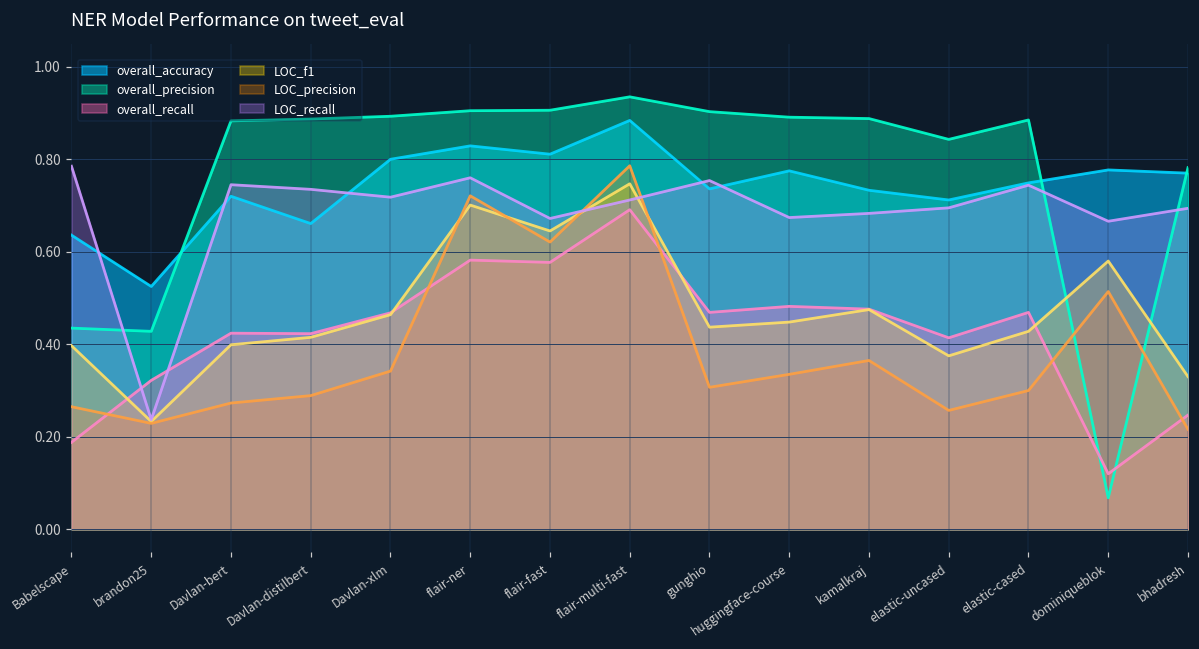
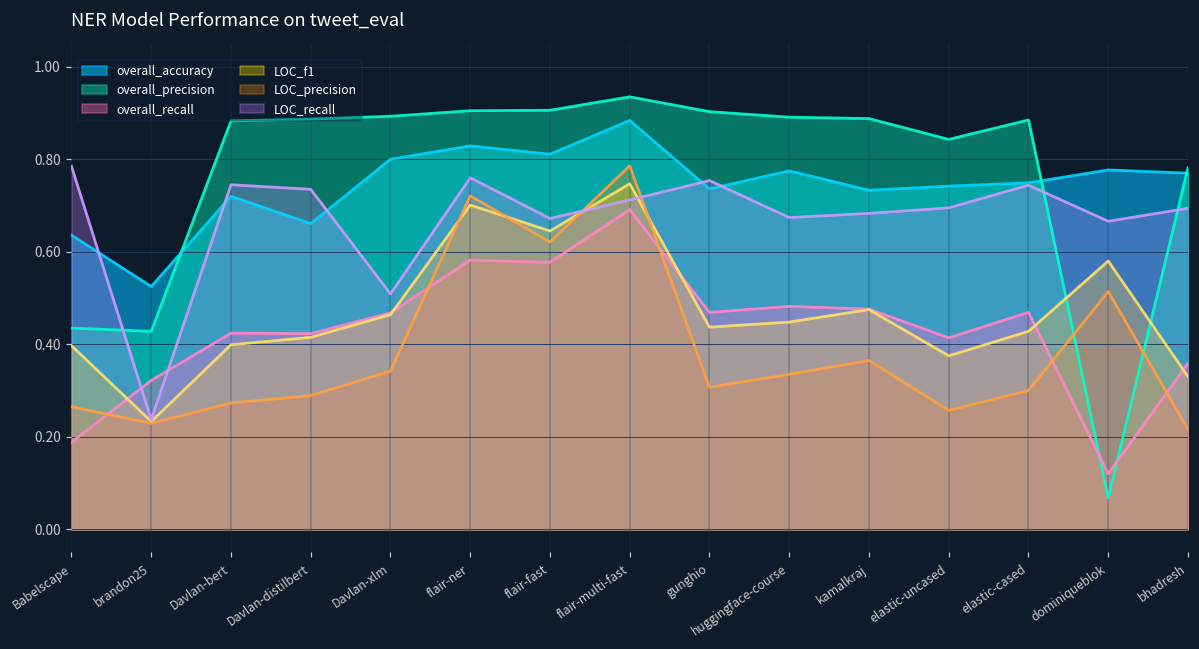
  {
    "overall_accuracy": {
      "Babelscape": 0.64,
      "brandon25": 0.53,
      "Davlan-bert": 0.72,
      "Davlan-distilbert": 0.66,
      "Davlan-xlm": 0.80,
      "flair-ner": 0.83,
      "flair-fast": 0.81,
      "flair-multi-fast": 0.88,
      "gunghio": 0.74,
      "huggingface-course": 0.78,
      "kamalkraj": 0.73,
-     "elastic-uncased": 0.71,
+     "elastic-uncased": 0.74,
      "dominiqueblok": 0.78,
      "bhadresh": 0.77
    },
    "overall_precision": {
      "Babelscape": 0.44,
      "brandon25": 0.43,
      "Davlan-bert": 0.88,
      "Davlan-distilbert": 0.89,
      "Davlan-xlm": 0.89,
      "flair-ner": 0.91,
      "flair-fast": 0.91,
      "flair-multi-fast": 0.94,
      "gunghio": 0.90,
      "huggingface-course": 0.89,
      "kamalkraj": 0.89,
      "elastic-uncased": 0.84,
      "elastic-cased": 0.89,
      "dominiqueblok": 0.07,
      "bhadresh": 0.78
    },
    "overall_recall": {
      "Babelscape": 0.19,
      "brandon25": 0.32,
      "Davlan-bert": 0.42,
      "Davlan-distilbert": 0.42,
      "flair-ner": 0.58,
      "flair-fast": 0.58,
      "flair-multi-fast": 0.69,
      "gunghio": 0.47,
      "huggingface-course": 0.48,
      "elastic-uncased": 0.41,
      "elastic-cased": 0.47,
      "dominiqueblok": 0.12,
-     "bhadresh": 0.25
+     "bhadresh": 0.36
    },
    "LOC_recall": {
      "Babelscape": 0.79,
      "Davlan-bert": 0.75,
      "Davlan-distilbert": 0.74,
-     "Davlan-xlm": 0.72,
+     "Davlan-xlm": 0.51,
      "flair-ner": 0.76,
      "flair-fast": 0.67,
      "flair-multi-fast": 0.71,
      "gunghio": 0.75,
      "huggingface-course": 0.67,
      "kamalkraj": 0.68,
      "elastic-uncased": 0.70,
      "dominiqueblok": 0.67,
      "bhadresh": 0.69
    }
  }
